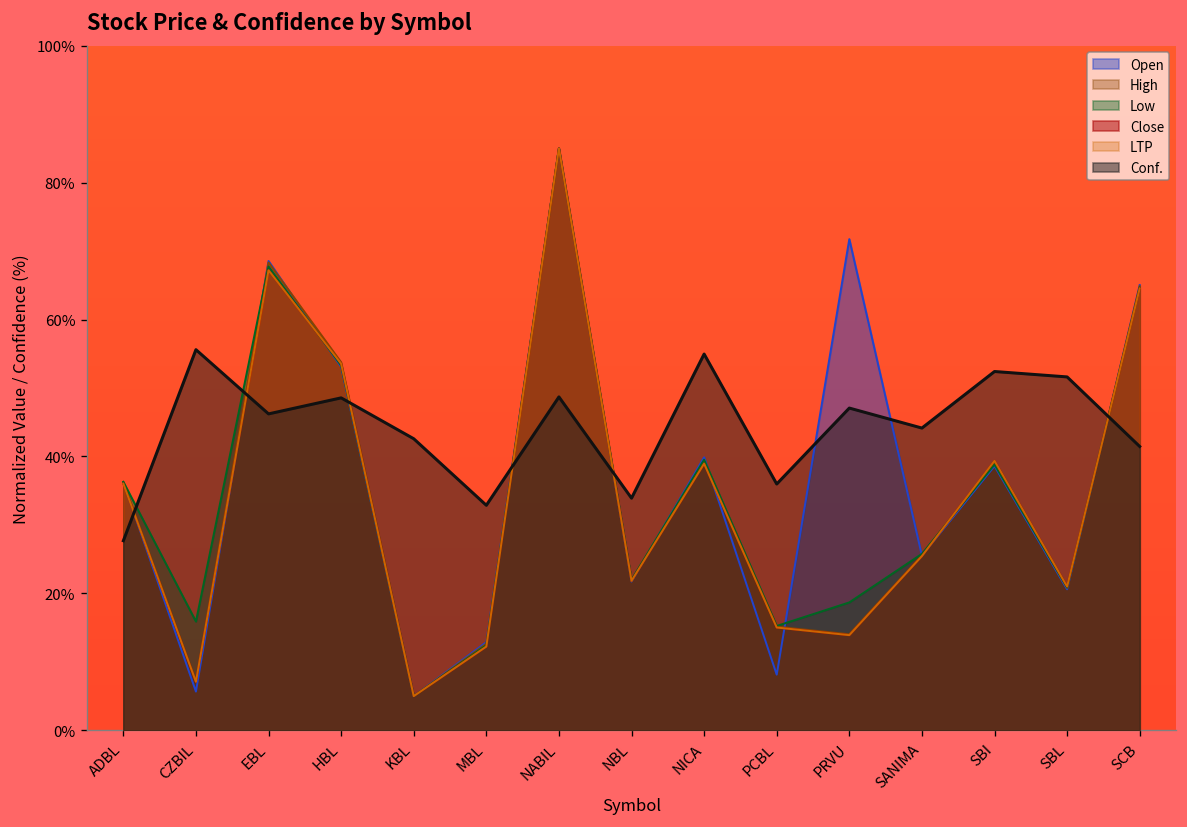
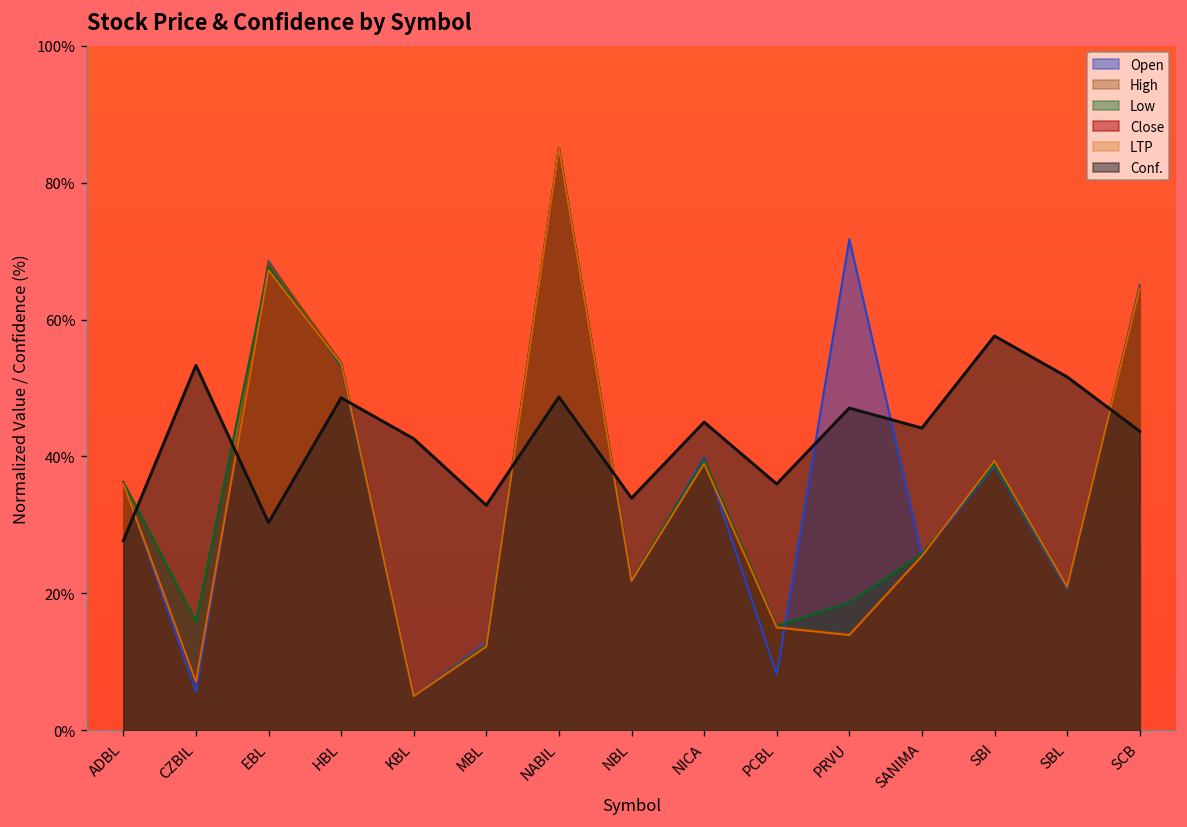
  {
    "Open": {
      "CZBIL": "6%",
      "PCBL": "8%",
      "PRVU": "72%"
    },
    "Low": {
      "CZBIL": "16%",
      "EBL": "68%",
      "PRVU": "19%"
    },
    "Conf.": {
      "ADBL": "28%",
-     "CZBIL": "56%",
-     "EBL": "46%",
+     "CZBIL": "53%",
+     "EBL": "30%",
      "HBL": "49%",
      "KBL": "43%",
      "MBL": "33%",
      "NABIL": "49%",
      "NBL": "34%",
-     "NICA": "55%",
+     "NICA": "45%",
      "PCBL": "36%",
      "PRVU": "47%",
      "SANIMA": "44%",
-     "SBI": "52%",
+     "SBI": "58%",
      "SBL": "52%",
-     "SCB": "41%"
+     "SCB": "44%"
    }
  }
